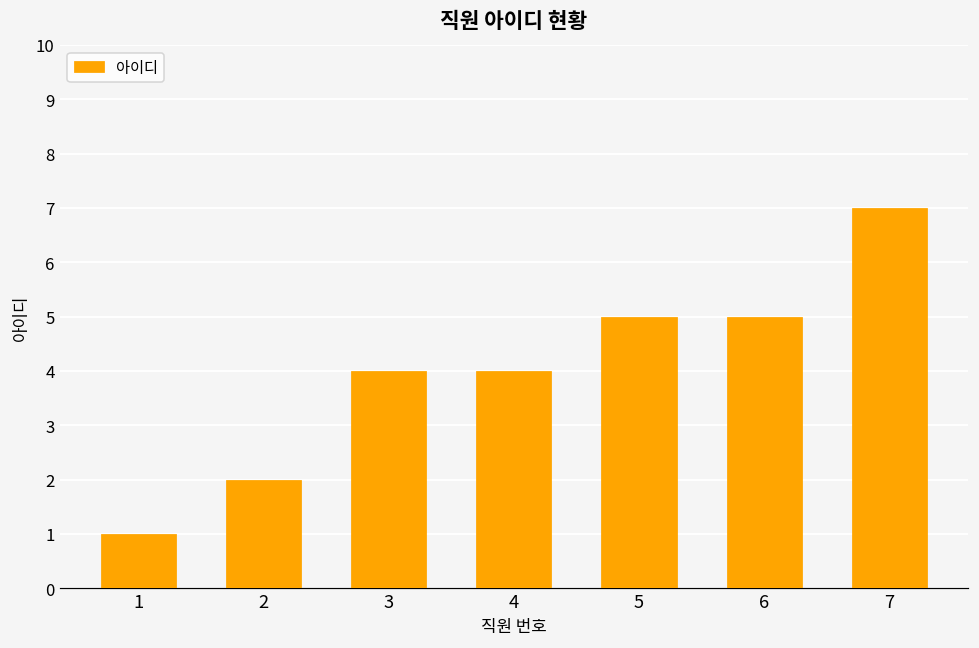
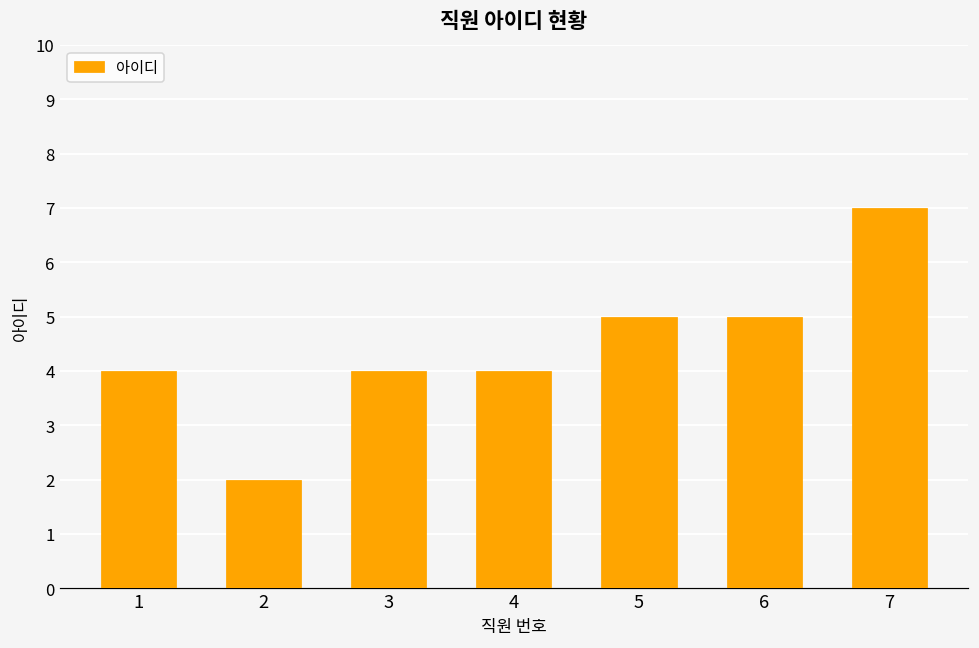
  {
-   "1": 1,
+   "1": 4,
    "2": 2,
    "3": 4,
    "4": 4,
    "5": 5,
    "6": 5,
    "7": 7
  }
